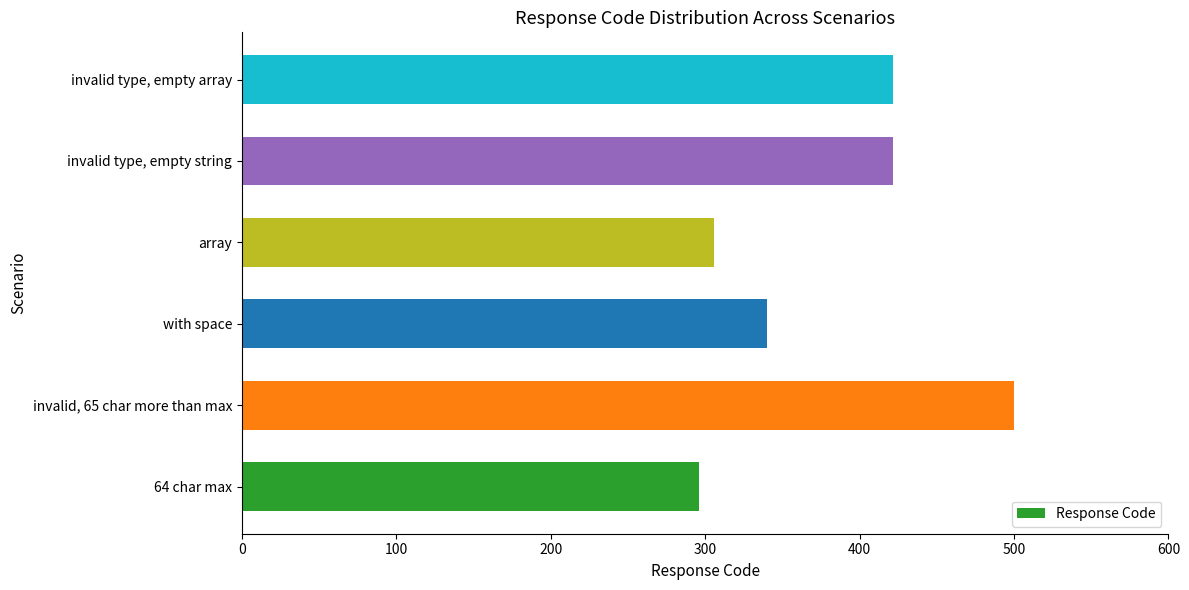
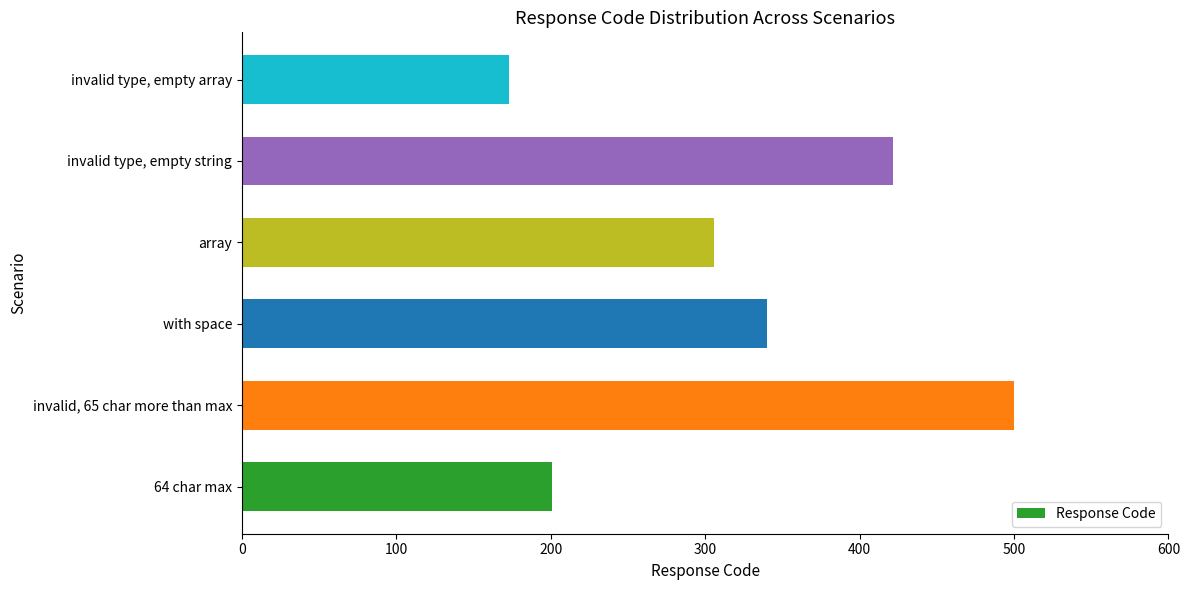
  {
-   "invalid type, empty array": 422,
+   "invalid type, empty array": 173,
    "invalid type, empty string": 422,
    "array": 306,
    "with space": 340,
    "invalid, 65 char more than max": 500,
-   "64 char max": 296
+   "64 char max": 201
  }
